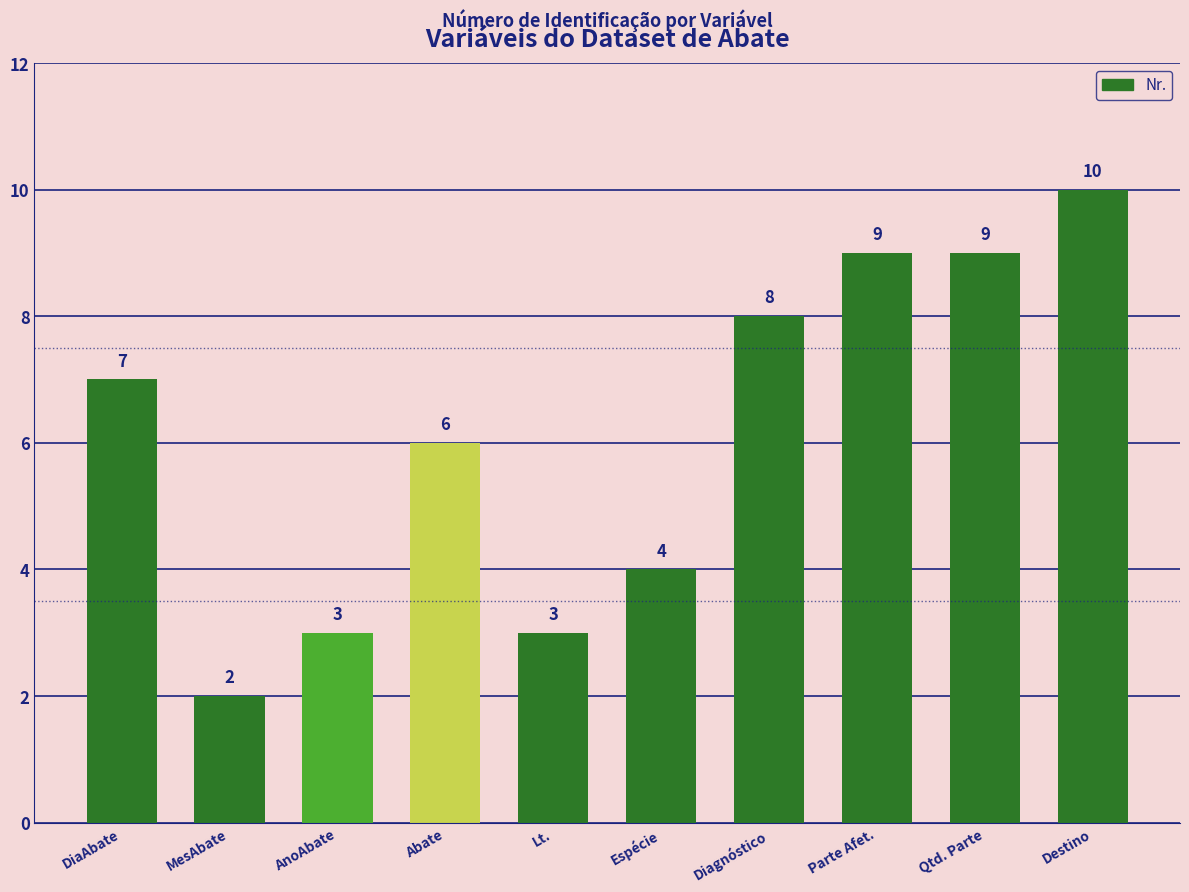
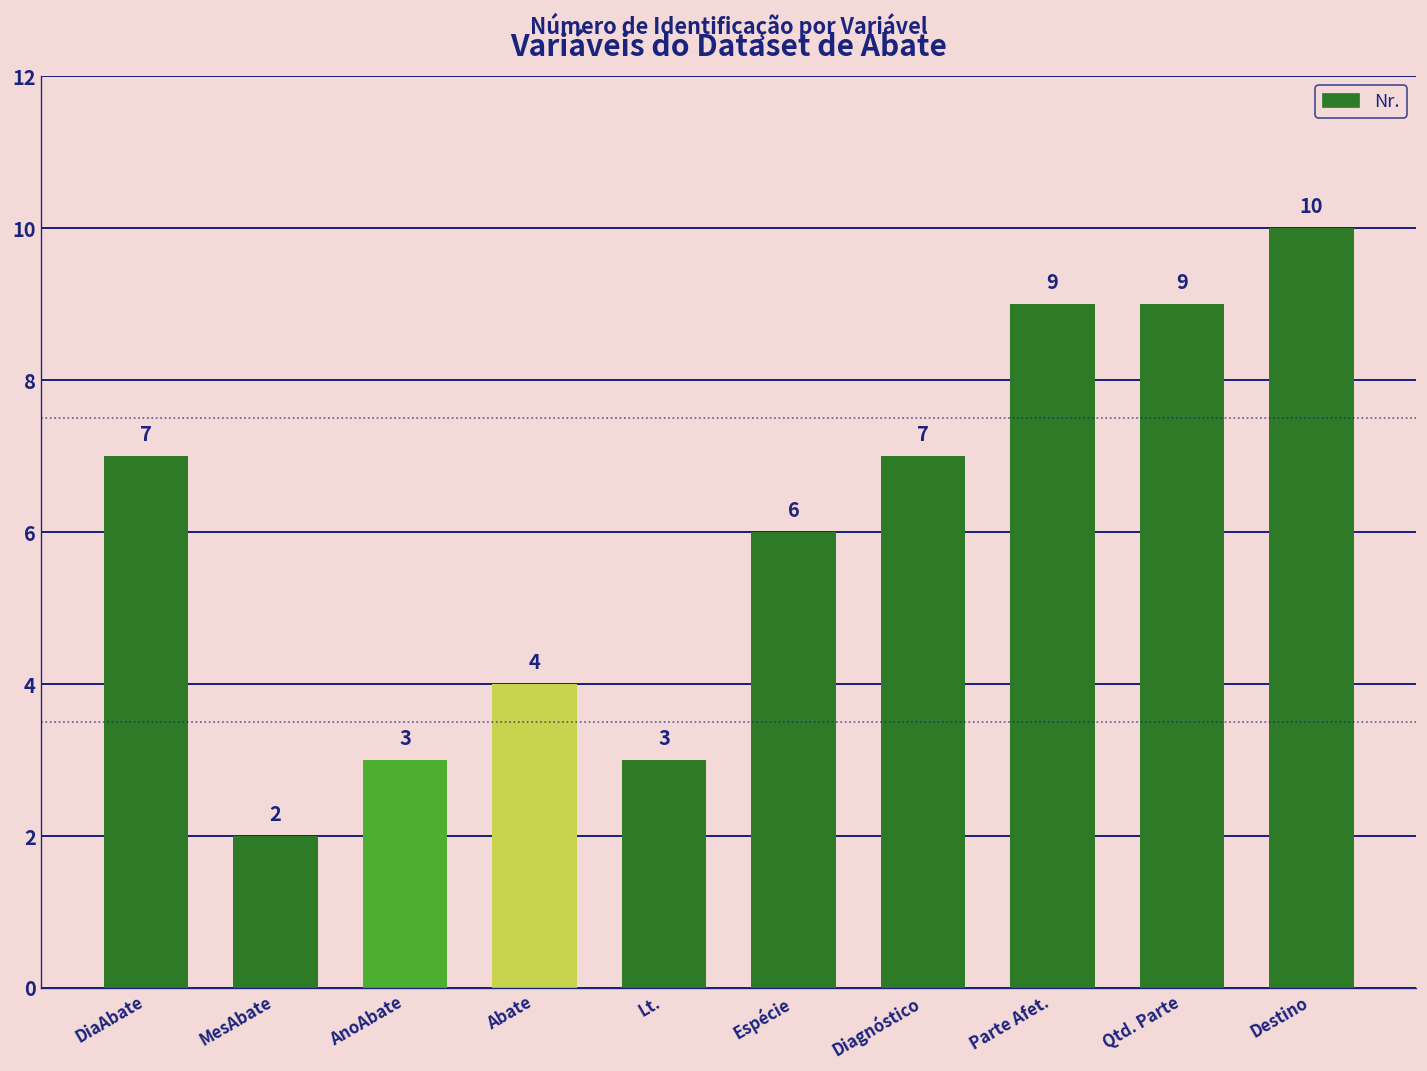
  {
    "DiaAbate": 7,
    "MesAbate": 2,
    "AnoAbate": 3,
-   "Abate": 6,
+   "Abate": 4,
    "Lt.": 3,
-   "Espécie": 4,
-   "Diagnóstico": 8,
+   "Espécie": 6,
+   "Diagnóstico": 7,
    "Parte Afet.": 9,
    "Qtd. Parte": 9,
    "Destino": 10
  }
